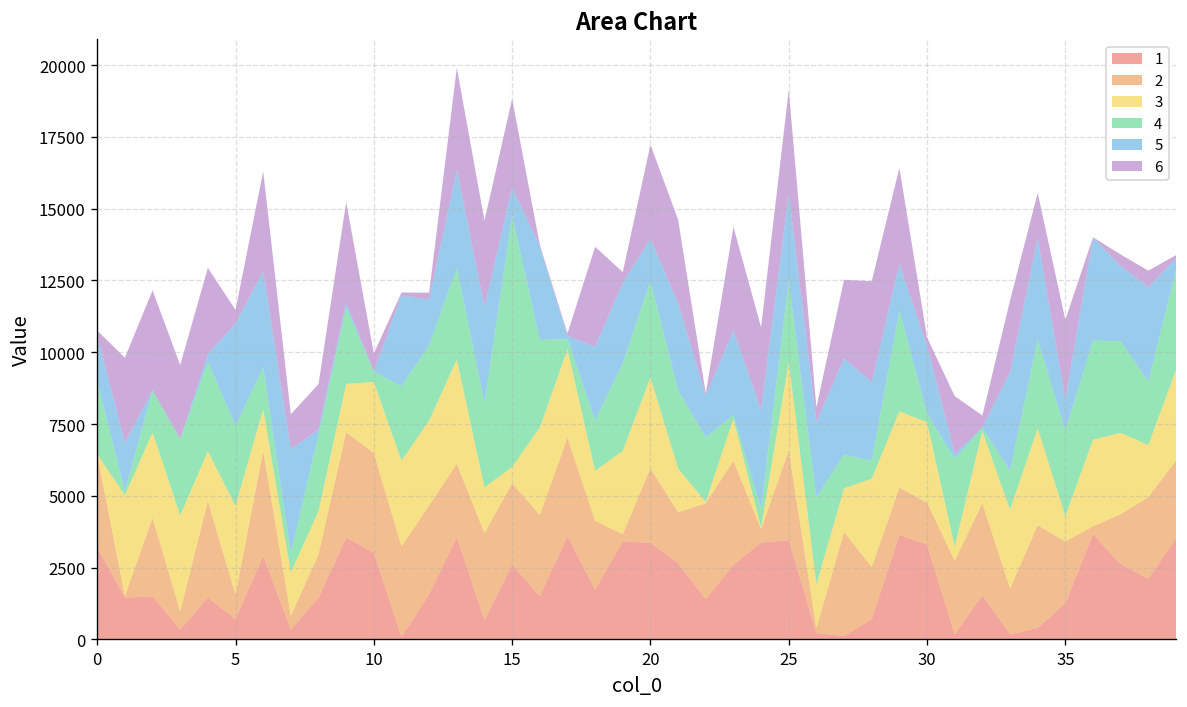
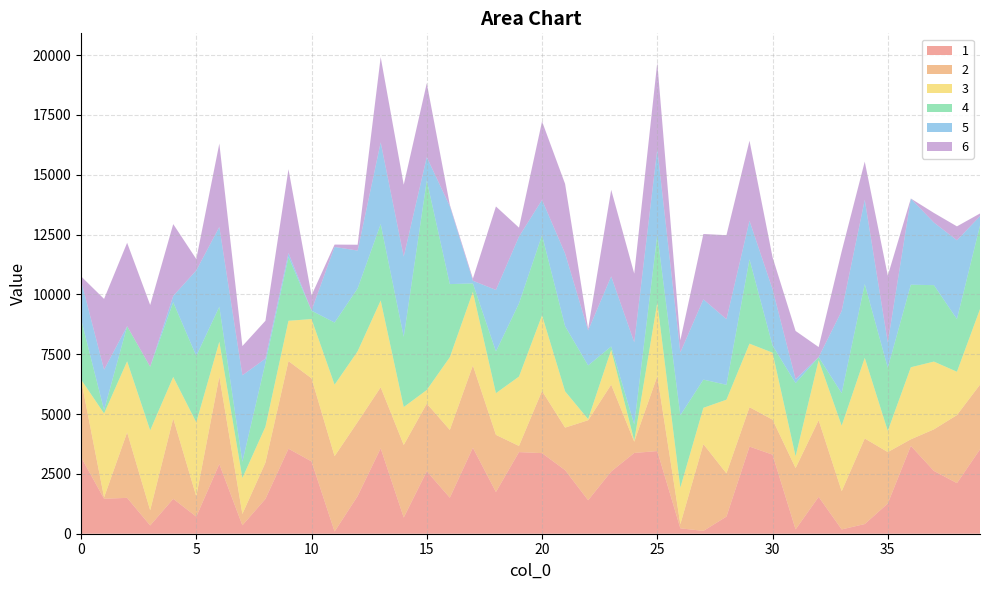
  {
    "4": {
      "0": 2500,
      "5": 2800,
      "15": 8800,
      "20": 3300,
      "25": 2800,
      "30": 300,
-     "35": 3000
+     "35": 2600
    },
    "5": {
      "0": 1600,
      "5": 3600,
      "15": 1000,
      "20": 1500,
-     "25": 3000,
+     "25": 3600,
      "30": 2400,
      "35": 1100
    },
    "6": {
      "0": 200,
      "5": 500,
      "10": 600,
      "15": 3100,
      "20": 3300,
      "25": 3600,
-     "30": 300,
+     "30": 1300,
      "35": 2800
    }
  }
